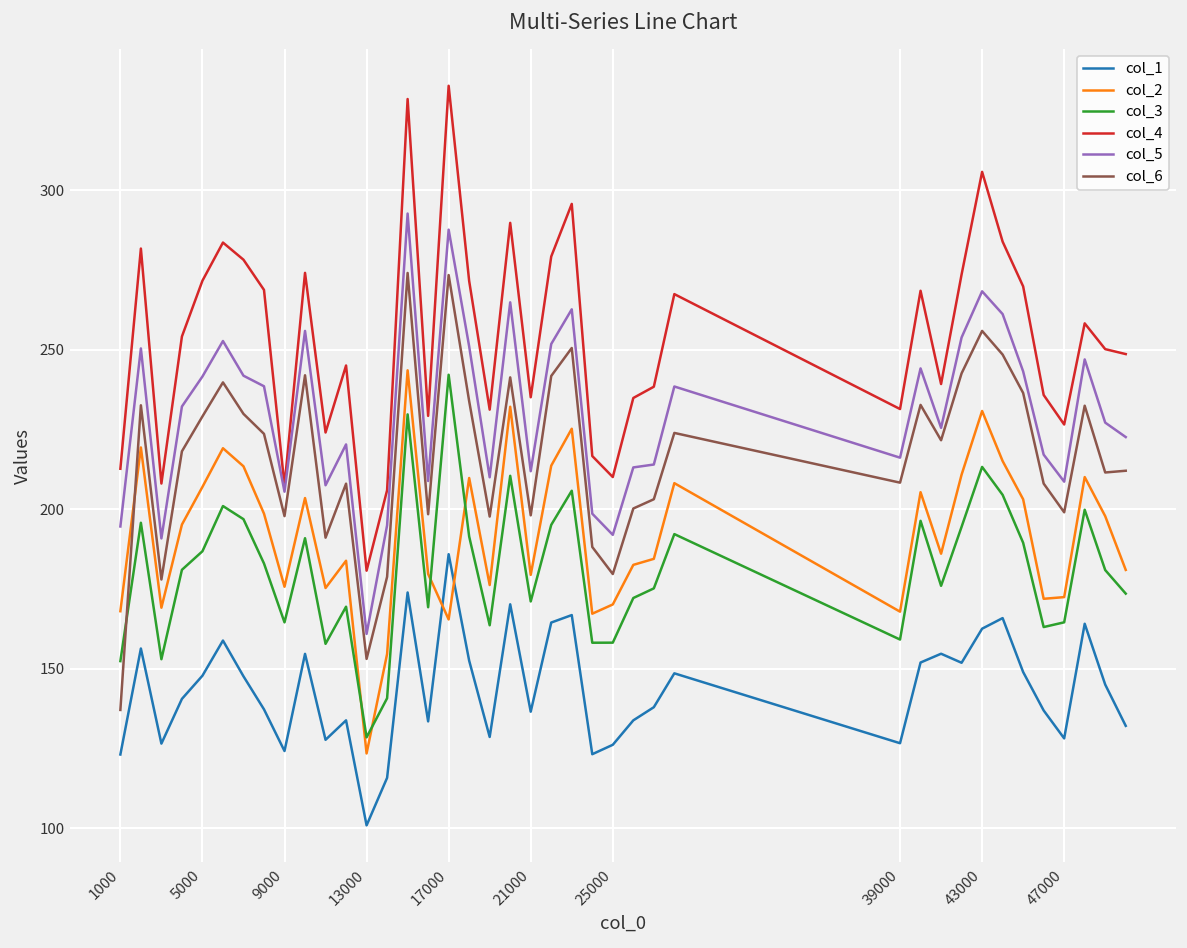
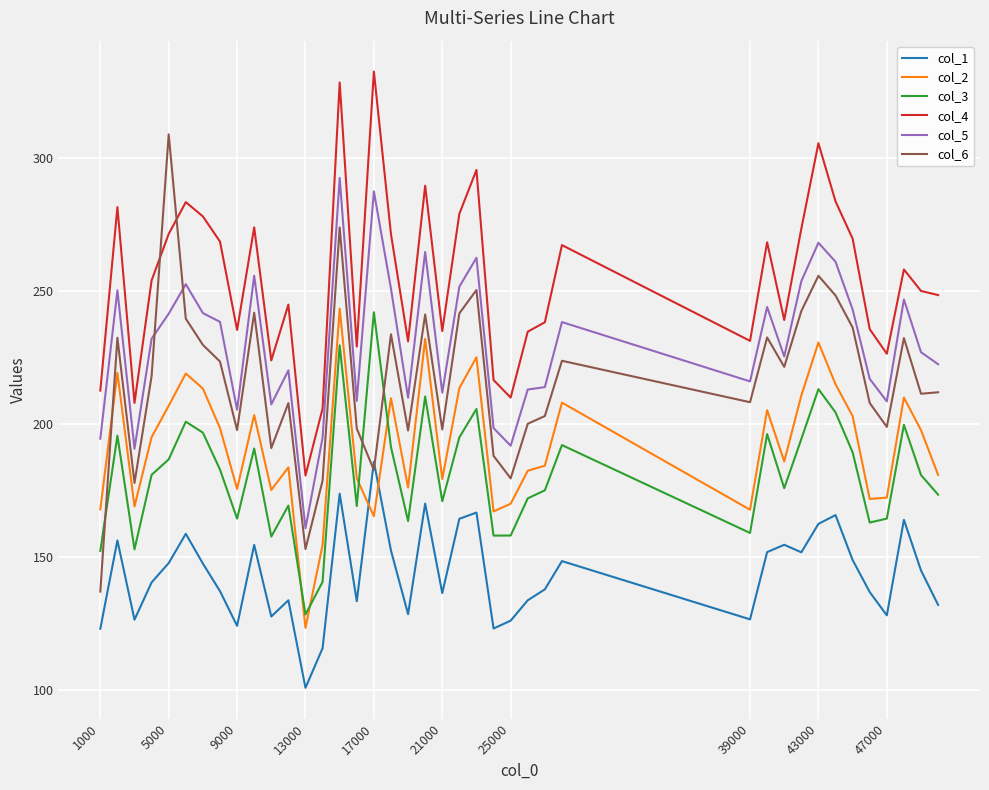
  {
    "col_1": {
      "1000": 123,
      "5000": 148,
      "9000": 124,
      "13000": 101,
      "17000": 186,
      "21000": 137,
      "25000": 126,
      "39000": 127,
      "43000": 163,
      "47000": 128
    },
    "col_2": {
      "1000": 168,
      "5000": 207,
      "9000": 176,
      "13000": 123,
      "17000": 165,
      "21000": 179,
      "25000": 170,
      "39000": 168,
      "43000": 231,
      "47000": 172
    },
    "col_3": {
      "1000": 152,
      "5000": 187,
      "9000": 165,
      "13000": 128,
      "17000": 242,
      "21000": 171,
      "25000": 158,
      "39000": 159,
      "43000": 213,
      "47000": 165
    },
    "col_4": {
      "1000": 213,
      "5000": 272,
-     "9000": 207,
+     "9000": 235,
      "13000": 181,
      "17000": 333,
      "21000": 235,
      "25000": 210,
      "39000": 231,
      "43000": 306,
      "47000": 227
    },
    "col_5": {
      "1000": 195,
      "5000": 242,
      "9000": 205,
      "13000": 161,
      "17000": 288,
      "21000": 212,
      "25000": 192,
      "39000": 216,
      "43000": 268,
      "47000": 209
    },
    "col_6": {
      "1000": 137,
-     "5000": 229,
+     "5000": 309,
      "9000": 198,
      "13000": 153,
-     "17000": 273,
+     "17000": 183,
      "21000": 198,
      "25000": 180,
      "39000": 208,
      "43000": 256,
      "47000": 199
    }
  }
